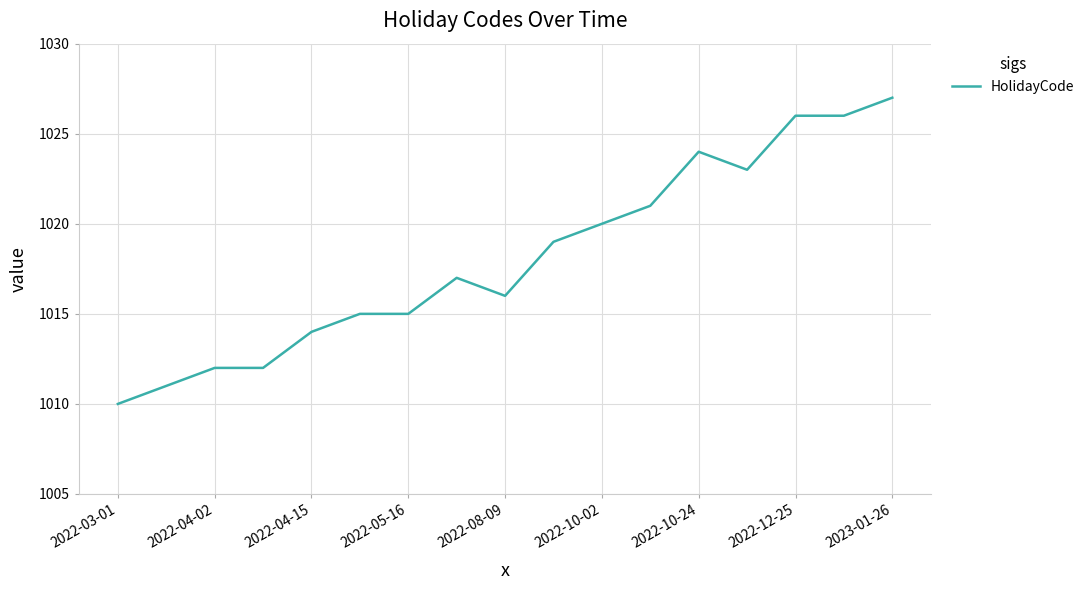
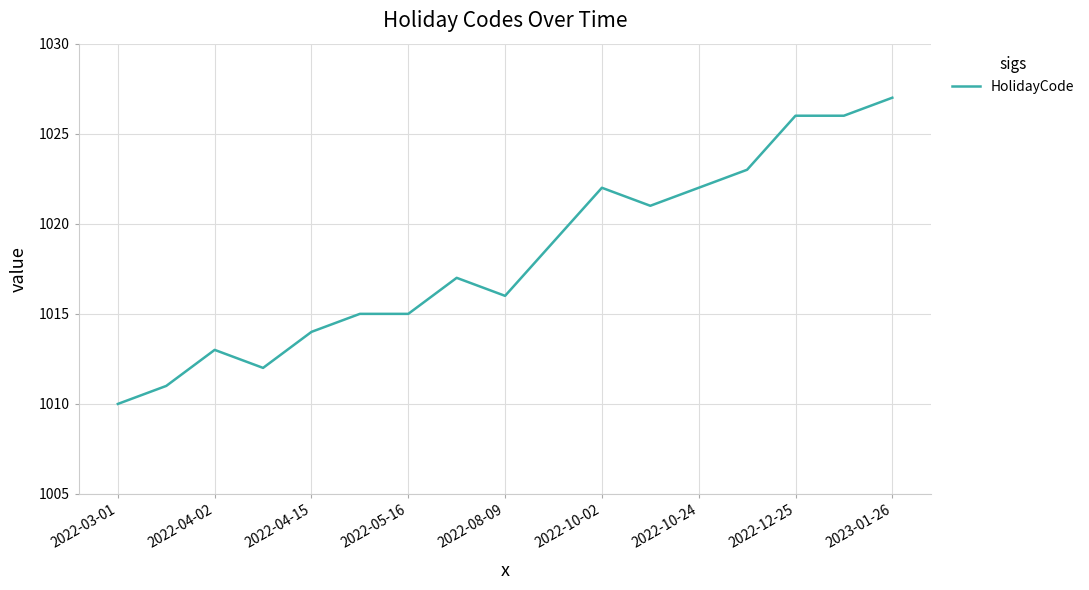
  {
    "2022-03-01": 1010,
-   "2022-04-02": 1012,
+   "2022-04-02": 1013,
    "2022-04-15": 1014,
    "2022-05-16": 1015,
    "2022-08-09": 1016,
-   "2022-10-02": 1020,
-   "2022-10-24": 1024,
+   "2022-10-02": 1022,
+   "2022-10-24": 1022,
    "2022-12-25": 1026,
    "2023-01-26": 1027
  }
